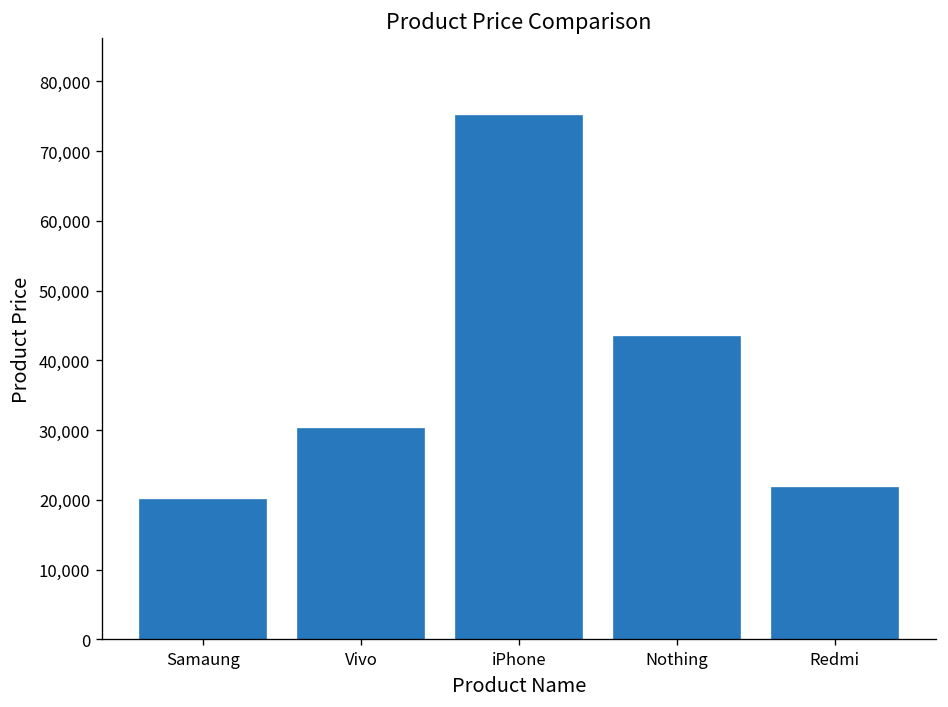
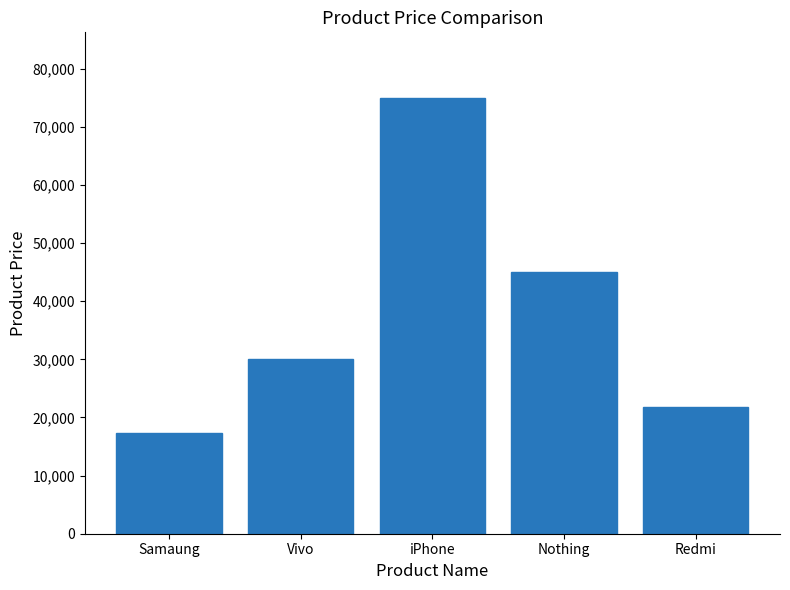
  {
-   "Samaung": "20,000",
+   "Samaung": "17,000",
    "Vivo": "30,000",
    "iPhone": "75,000",
-   "Nothing": "43,000",
+   "Nothing": "45,000",
    "Redmi": "22,000"
  }
